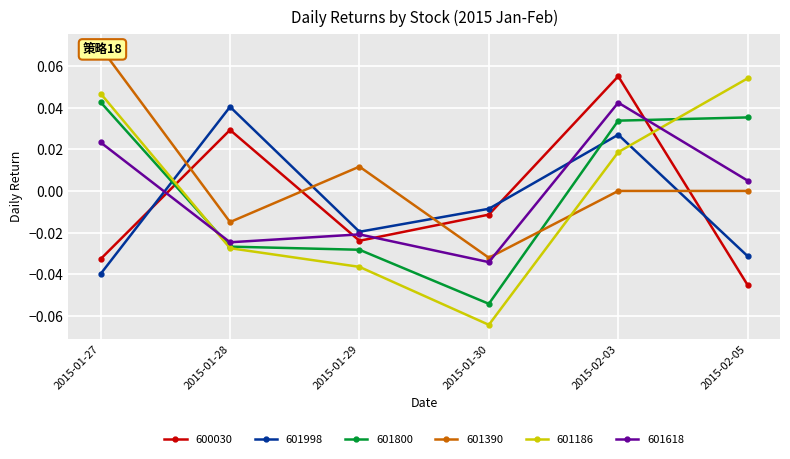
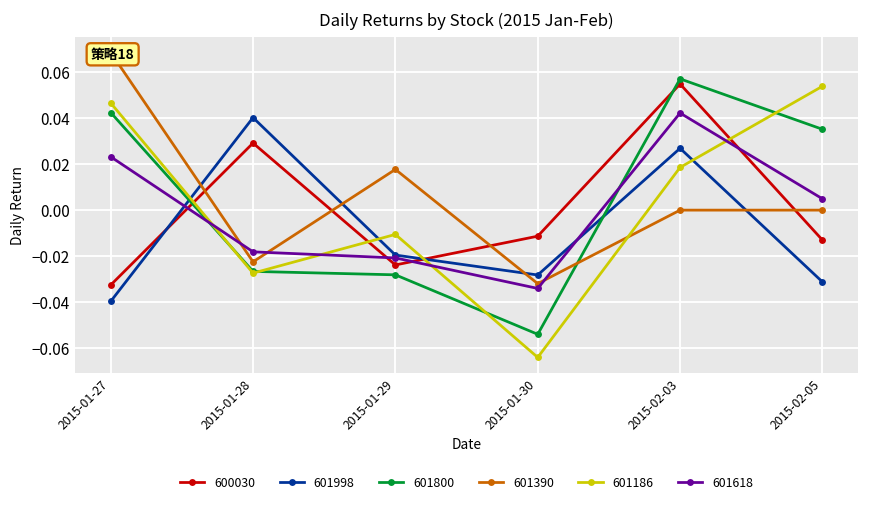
  {
    "600030": {
      "2015-01-27": -0.033,
      "2015-01-28": 0.029,
      "2015-01-29": -0.024,
      "2015-01-30": -0.011,
      "2015-02-03": 0.055,
-     "2015-02-05": -0.045
+     "2015-02-05": -0.013
    },
    "601998": {
      "2015-01-27": -0.040,
      "2015-01-28": 0.040,
      "2015-01-29": -0.020,
-     "2015-01-30": -0.009,
+     "2015-01-30": -0.028,
      "2015-02-03": 0.027,
      "2015-02-05": -0.031
    },
    "601800": {
      "2015-01-27": 0.043,
      "2015-01-29": -0.028,
      "2015-01-30": -0.054,
-     "2015-02-03": 0.034,
+     "2015-02-03": 0.057,
      "2015-02-05": 0.035
    },
    "601390": {
-     "2015-01-28": -0.015,
-     "2015-01-29": 0.012,
+     "2015-01-28": -0.023,
+     "2015-01-29": 0.018,
      "2015-01-30": -0.032,
      "2015-02-03": 0.000,
      "2015-02-05": 0.000
    },
    "601186": {
      "2015-01-27": 0.047,
-     "2015-01-29": -0.036,
+     "2015-01-29": -0.011,
      "2015-01-30": -0.064,
      "2015-02-03": 0.019,
      "2015-02-05": 0.054
    },
    "601618": {
      "2015-01-27": 0.023,
-     "2015-01-28": -0.025,
+     "2015-01-28": -0.018,
      "2015-01-29": -0.021,
      "2015-01-30": -0.034,
      "2015-02-03": 0.042,
      "2015-02-05": 0.005
    }
  }
